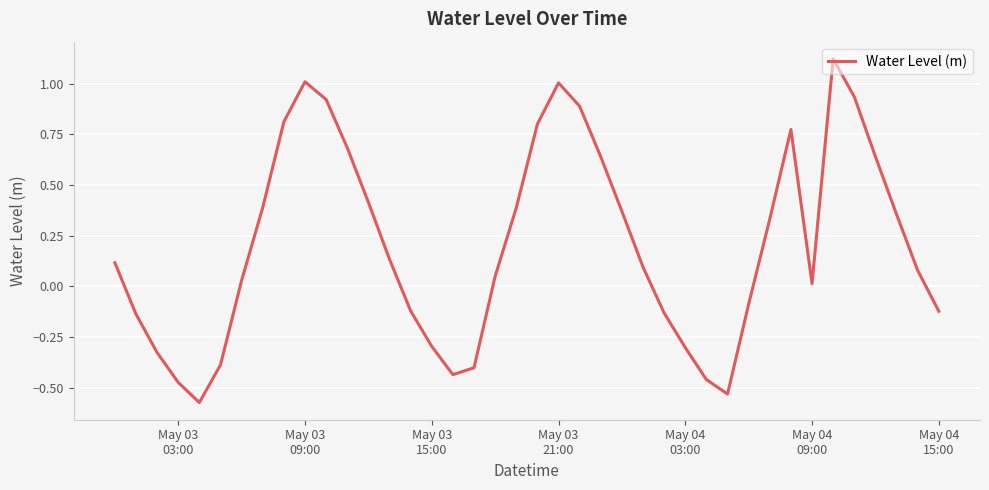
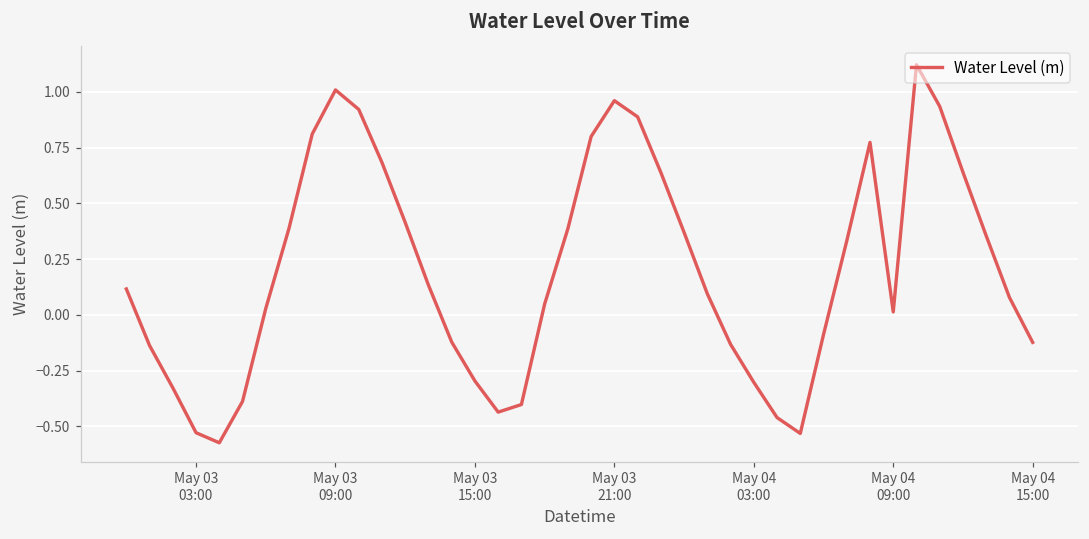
  {
-   "May 03 03:00": -0.47,
+   "May 03 03:00": -0.53,
    "May 03 09:00": 1.01,
    "May 03 15:00": -0.30,
-   "May 03 21:00": 1.00,
+   "May 03 21:00": 0.96,
    "May 04 03:00": -0.30,
    "May 04 09:00": 0.01,
    "May 04 15:00": -0.12
  }
